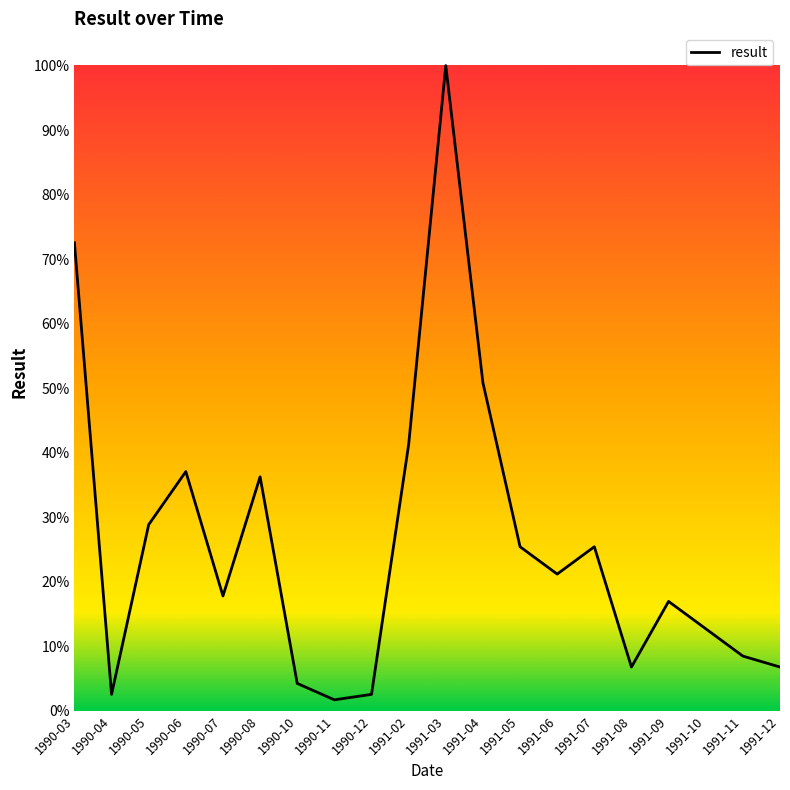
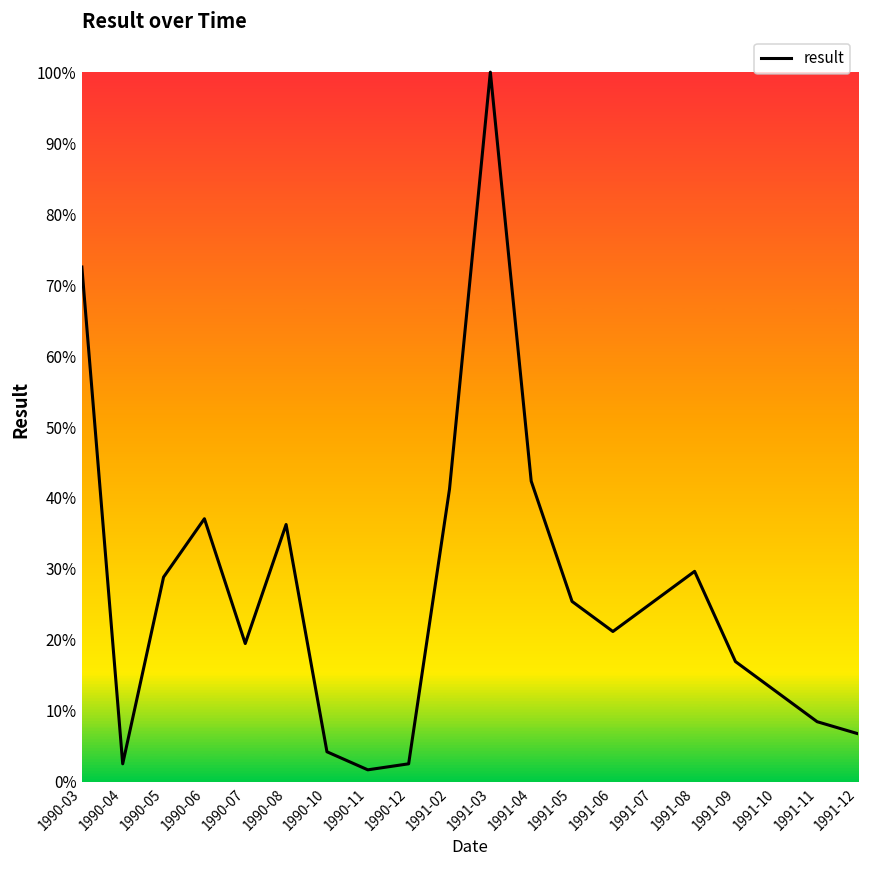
  {
    "1990-03": "73%",
    "1990-04": "3%",
    "1990-05": "29%",
    "1990-06": "37%",
-   "1990-07": "18%",
+   "1990-07": "19%",
    "1990-08": "36%",
    "1990-10": "4%",
    "1990-11": "2%",
    "1990-12": "3%",
    "1991-02": "41%",
    "1991-03": "100%",
-   "1991-04": "51%",
+   "1991-04": "42%",
    "1991-05": "25%",
    "1991-06": "21%",
    "1991-07": "25%",
-   "1991-08": "7%",
+   "1991-08": "30%",
    "1991-09": "17%",
    "1991-10": "13%",
    "1991-11": "8%",
    "1991-12": "7%"
  }
